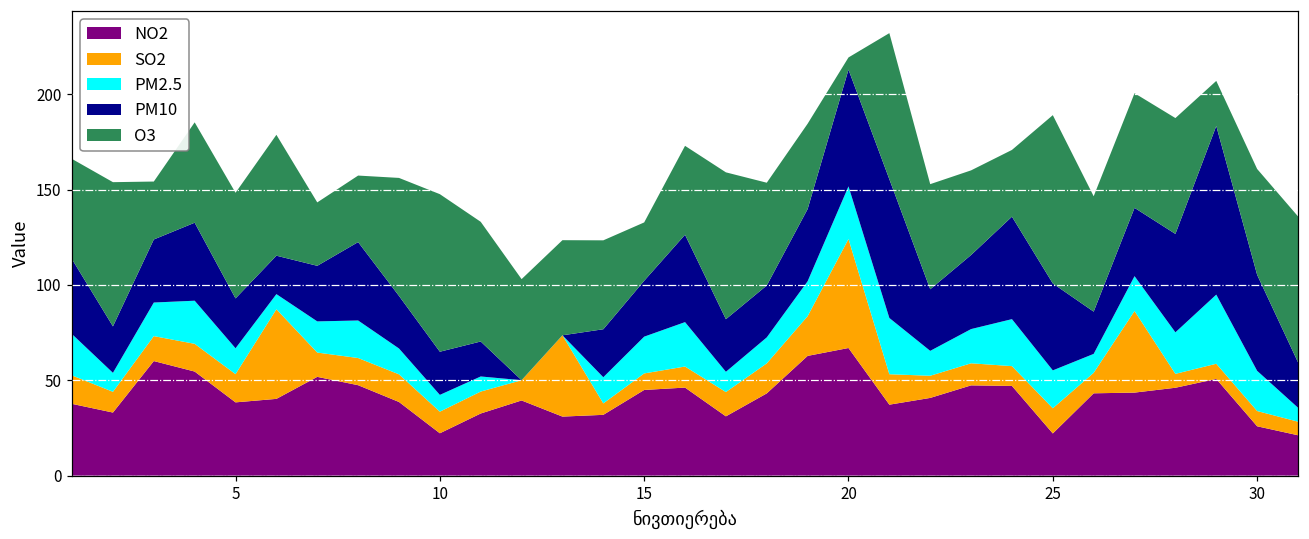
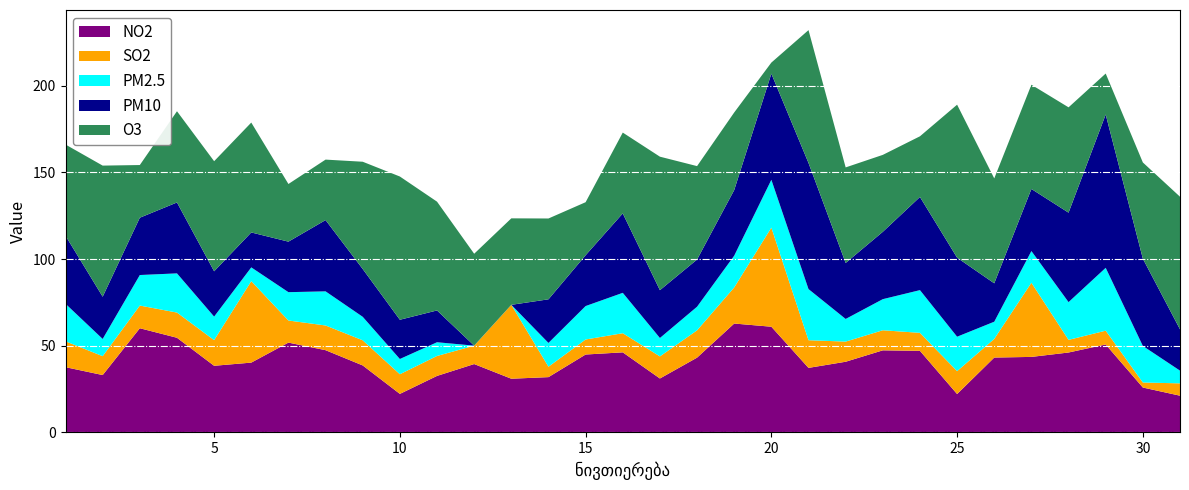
  {
    "NO2": {
-     "20": 67
+     "20": 61
    },
    "SO2": {
-     "30": 8
+     "30": 3
    },
    "O3": {
-     "5": 55,
+     "5": 64,
      "10": 83,
      "15": 31,
      "20": 6,
      "25": 88,
      "30": 56
    }
  }
